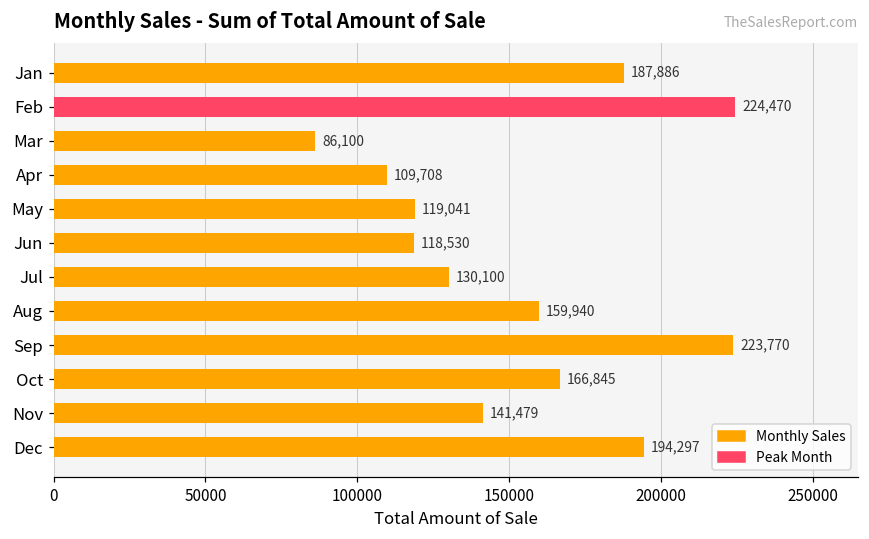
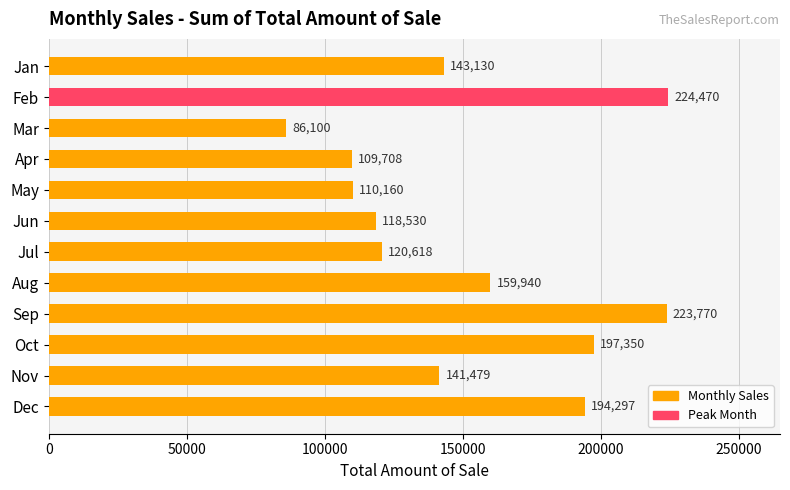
  {
-   "Jan": "187,886",
+   "Jan": "143,130",
    "Feb": "224,470",
    "Mar": "86,100",
    "Apr": "109,708",
-   "May": "119,041",
+   "May": "110,160",
    "Jun": "118,530",
-   "Jul": "130,100",
+   "Jul": "120,618",
    "Aug": "159,940",
    "Sep": "223,770",
-   "Oct": "166,845",
+   "Oct": "197,350",
    "Nov": "141,479",
    "Dec": "194,297"
  }
